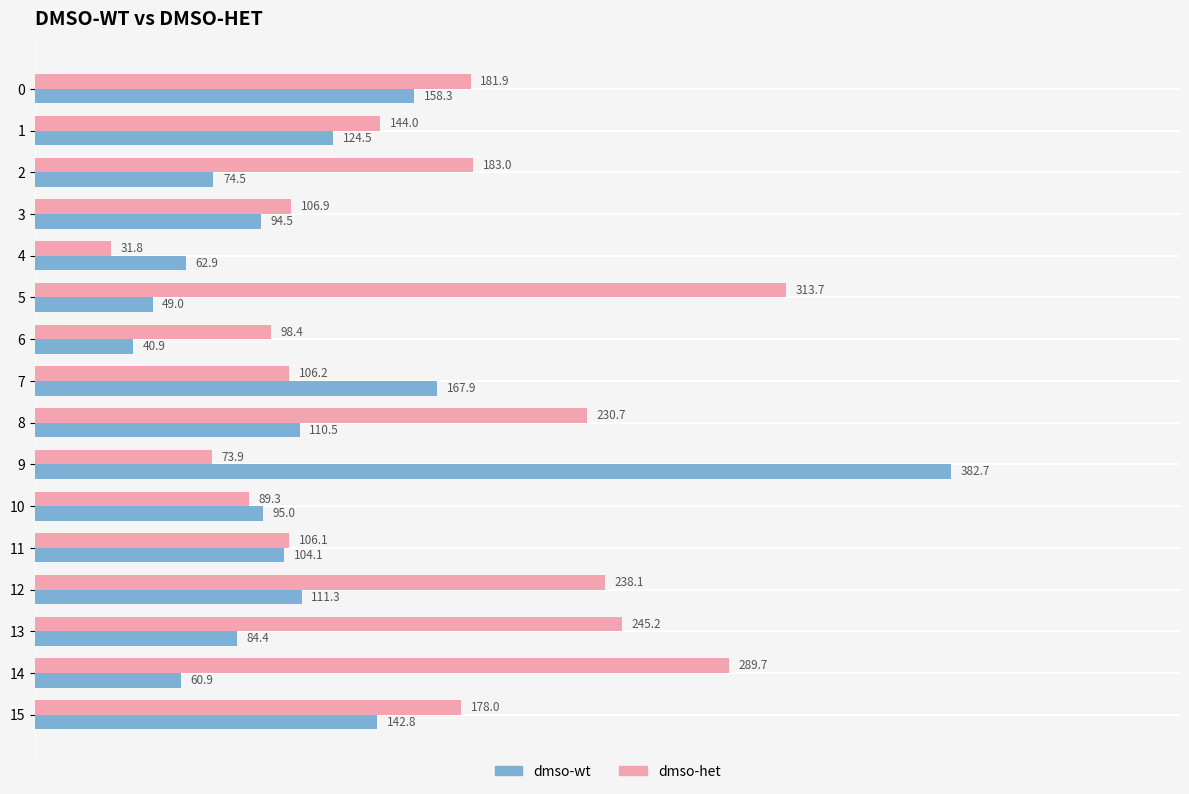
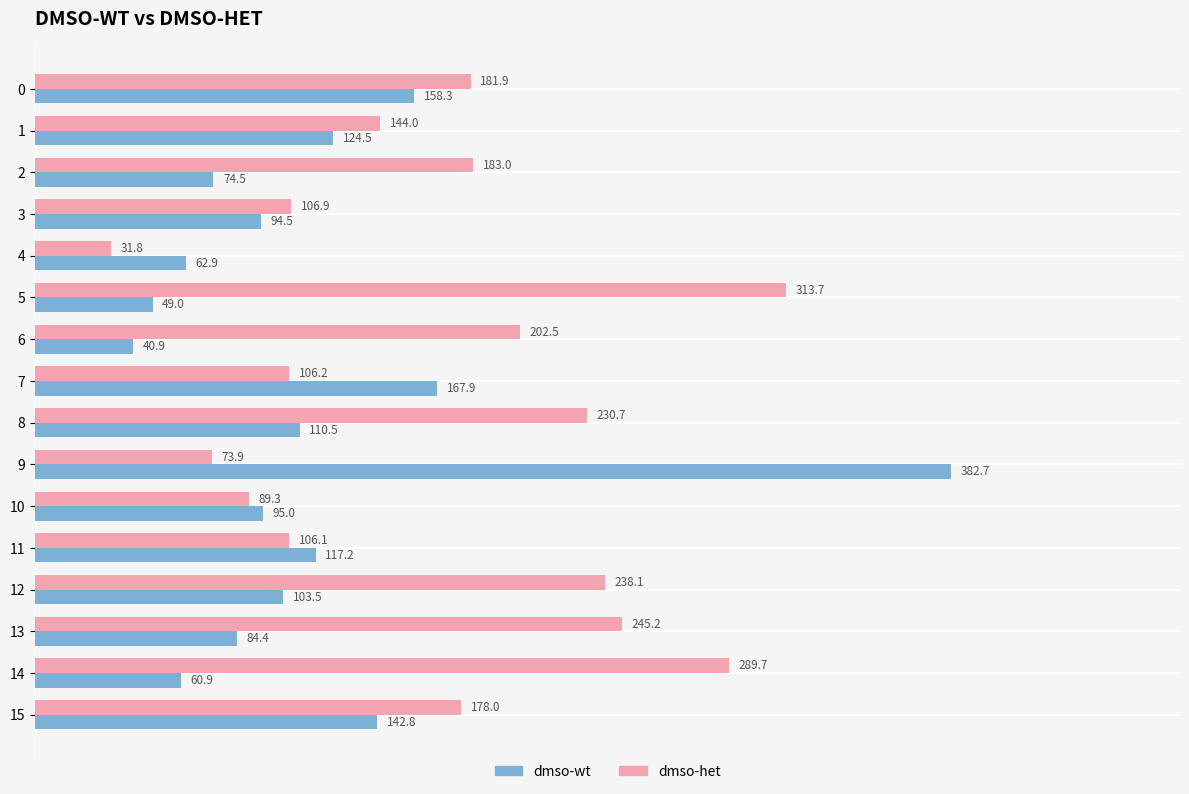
  {
    "dmso-wt": {
      "0": 158.3,
      "1": 124.5,
      "2": 74.5,
      "3": 94.5,
      "4": 62.9,
      "5": 49.0,
      "6": 40.9,
      "7": 167.9,
      "8": 110.5,
      "9": 382.7,
      "10": 95.0,
-     "11": 104.1,
-     "12": 111.3,
+     "11": 117.2,
+     "12": 103.5,
      "13": 84.4,
      "14": 60.9,
      "15": 142.8
    },
    "dmso-het": {
      "0": 181.9,
      "1": 144.0,
      "2": 183.0,
      "3": 106.9,
      "4": 31.8,
      "5": 313.7,
-     "6": 98.4,
+     "6": 202.5,
      "7": 106.2,
      "8": 230.7,
      "9": 73.9,
      "10": 89.3,
      "11": 106.1,
      "12": 238.1,
      "13": 245.2,
      "14": 289.7,
      "15": 178.0
    }
  }
